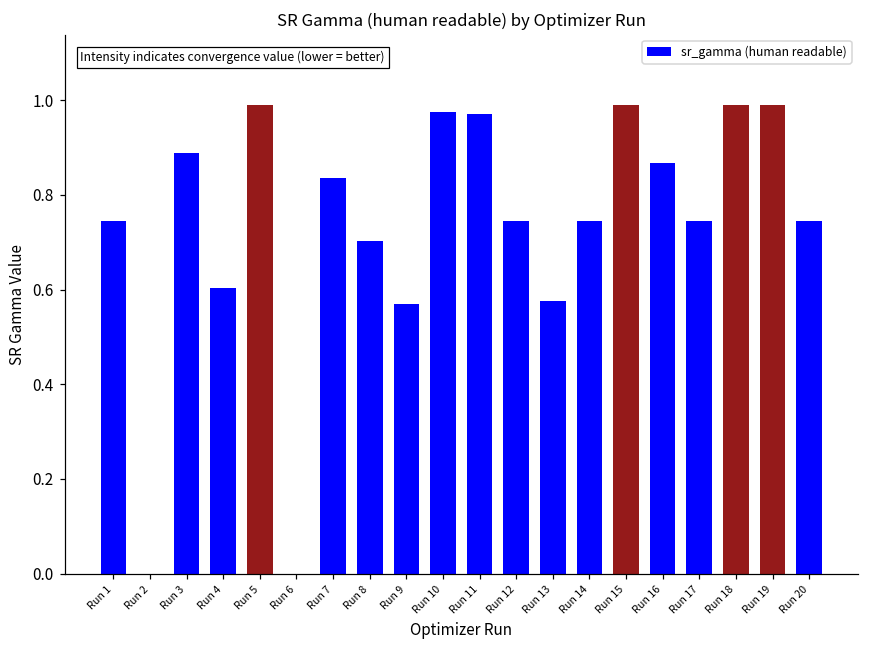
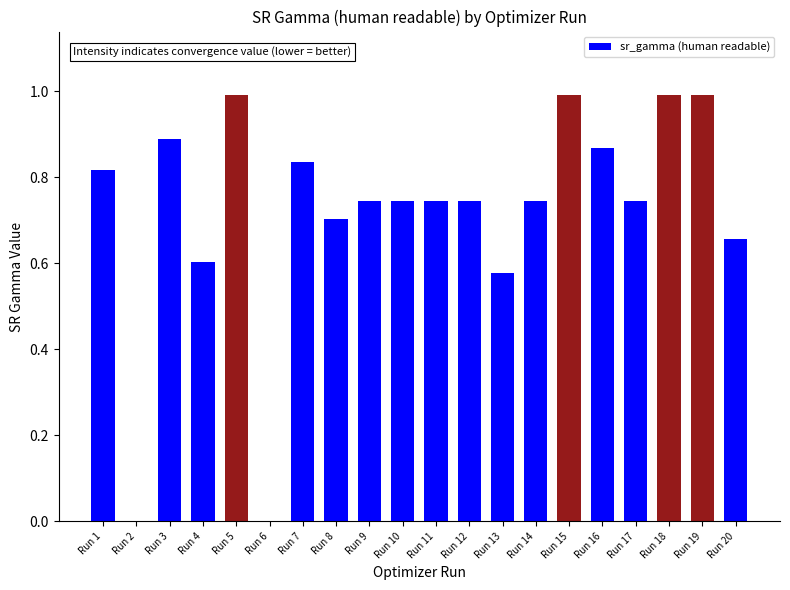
  {
-   "Run 1": 0.75,
+   "Run 1": 0.82,
    "Run 3": 0.89,
    "Run 4": 0.60,
    "Run 5": 0.99,
    "Run 7": 0.84,
    "Run 8": 0.70,
-   "Run 9": 0.57,
-   "Run 10": 0.98,
-   "Run 11": 0.97,
+   "Run 9": 0.75,
+   "Run 10": 0.75,
+   "Run 11": 0.75,
    "Run 12": 0.75,
    "Run 13": 0.58,
    "Run 14": 0.75,
    "Run 15": 0.99,
    "Run 16": 0.87,
    "Run 17": 0.75,
    "Run 18": 0.99,
    "Run 19": 0.99,
-   "Run 20": 0.75
+   "Run 20": 0.66
  }
